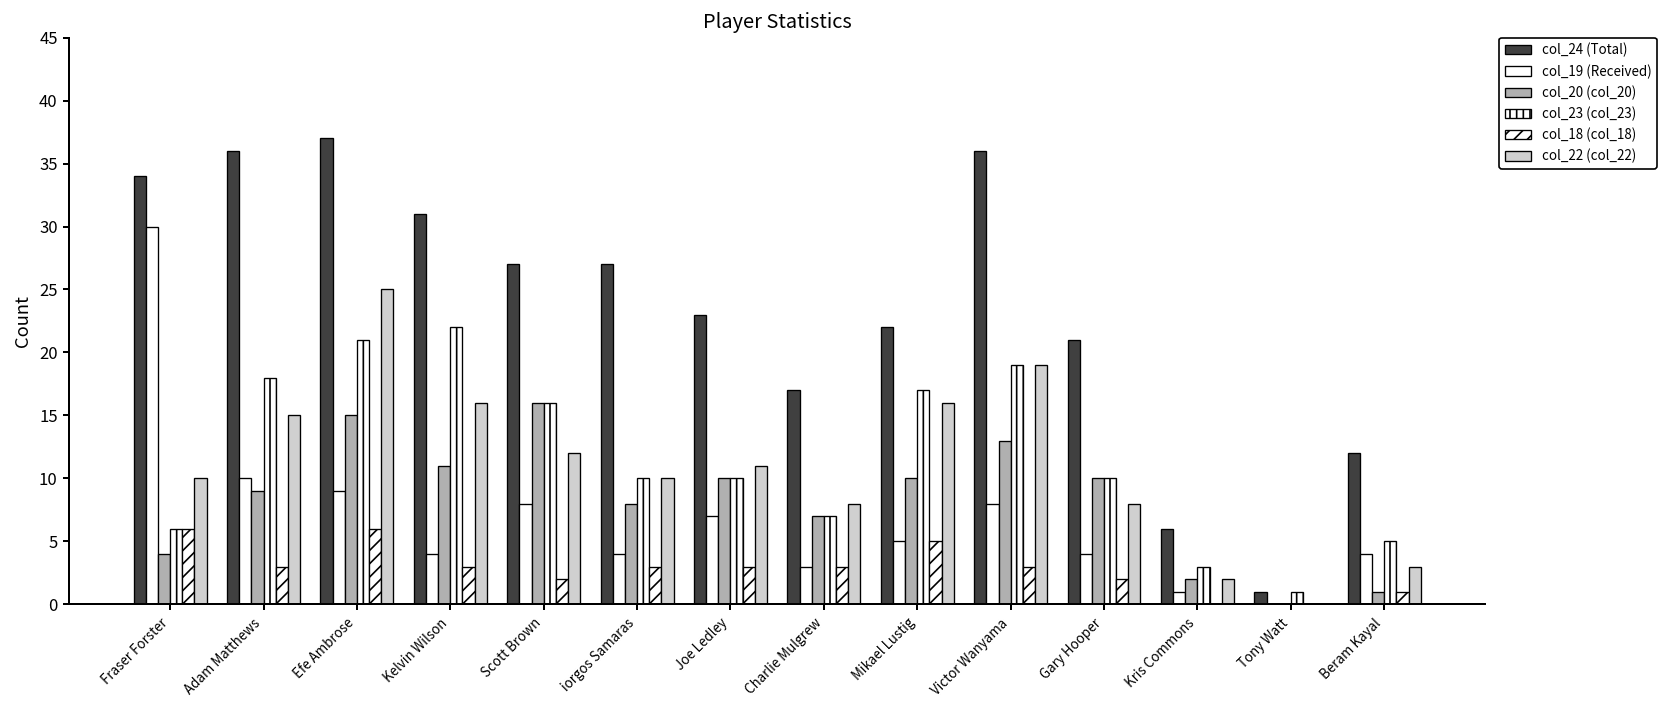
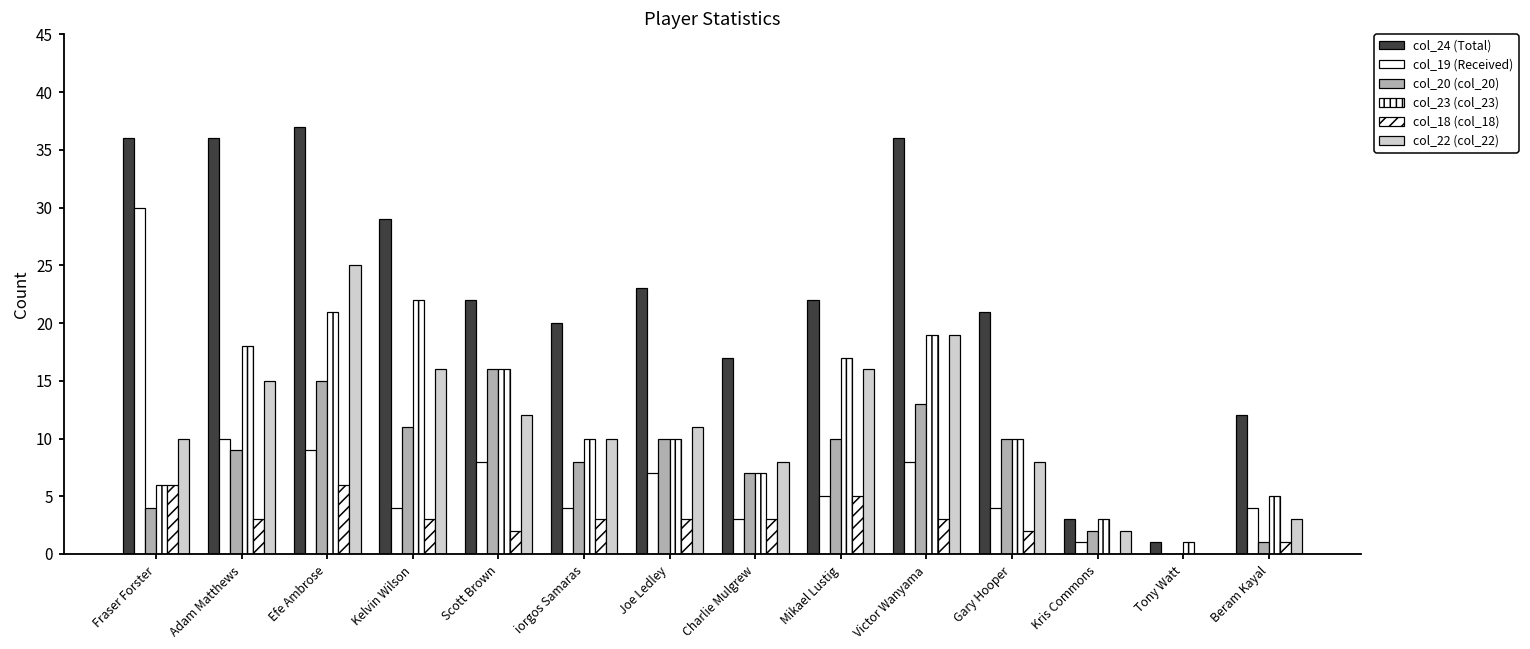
  {
    "col_24 (Total)": {
-     "Fraser Forster": 34,
+     "Fraser Forster": 36,
      "Adam Matthews": 36,
      "Efe Ambrose": 37,
-     "Kelvin Wilson": 31,
-     "Scott Brown": 27,
-     "iorgos Samaras": 27,
+     "Kelvin Wilson": 29,
+     "Scott Brown": 22,
+     "iorgos Samaras": 20,
      "Joe Ledley": 23,
      "Charlie Mulgrew": 17,
      "Mikael Lustig": 22,
      "Victor Wanyama": 36,
      "Gary Hooper": 21,
-     "Kris Commons": 6,
+     "Kris Commons": 3,
      "Tony Watt": 1,
      "Beram Kayal": 12
    }
  }
